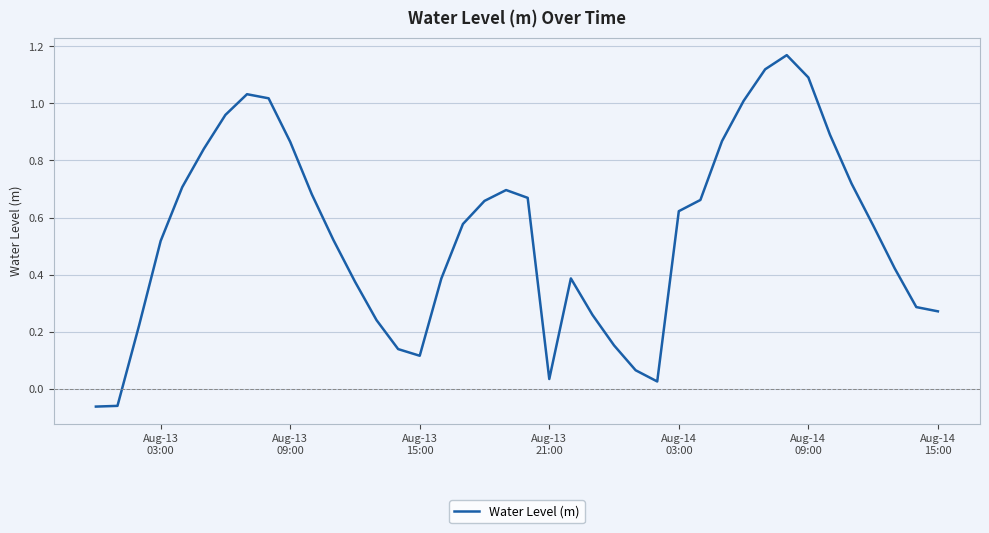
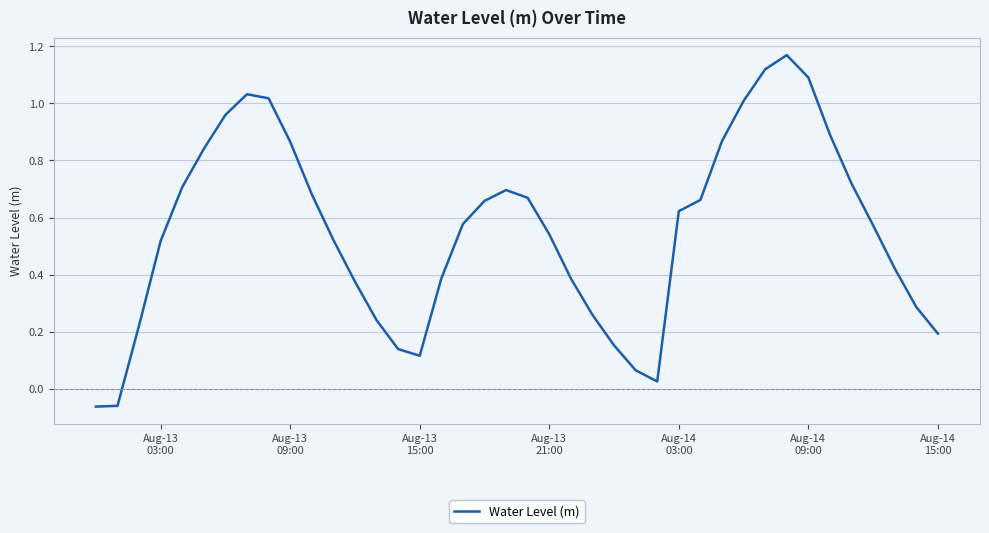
  {
    "Aug-13 03:00": 0.52,
    "Aug-13 09:00": 0.87,
    "Aug-13 15:00": 0.12,
-   "Aug-13 21:00": 0.03,
+   "Aug-13 21:00": 0.54,
    "Aug-14 03:00": 0.62,
    "Aug-14 09:00": 1.09,
-   "Aug-14 15:00": 0.27
+   "Aug-14 15:00": 0.19
  }
